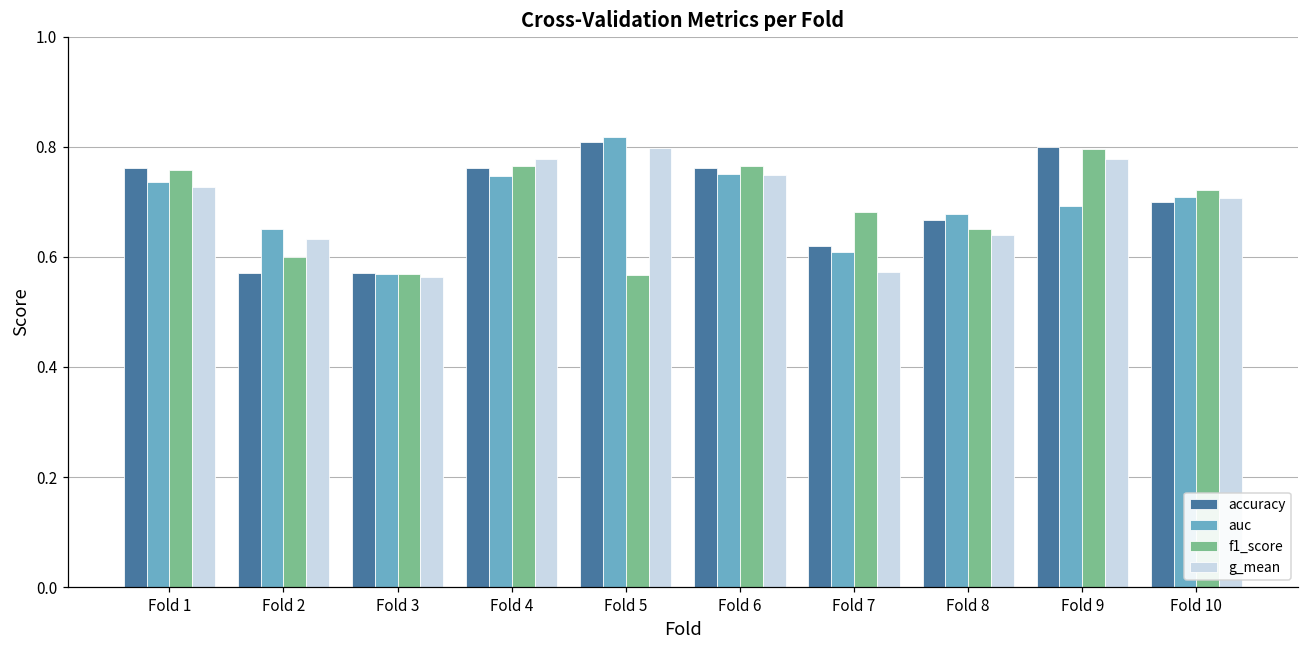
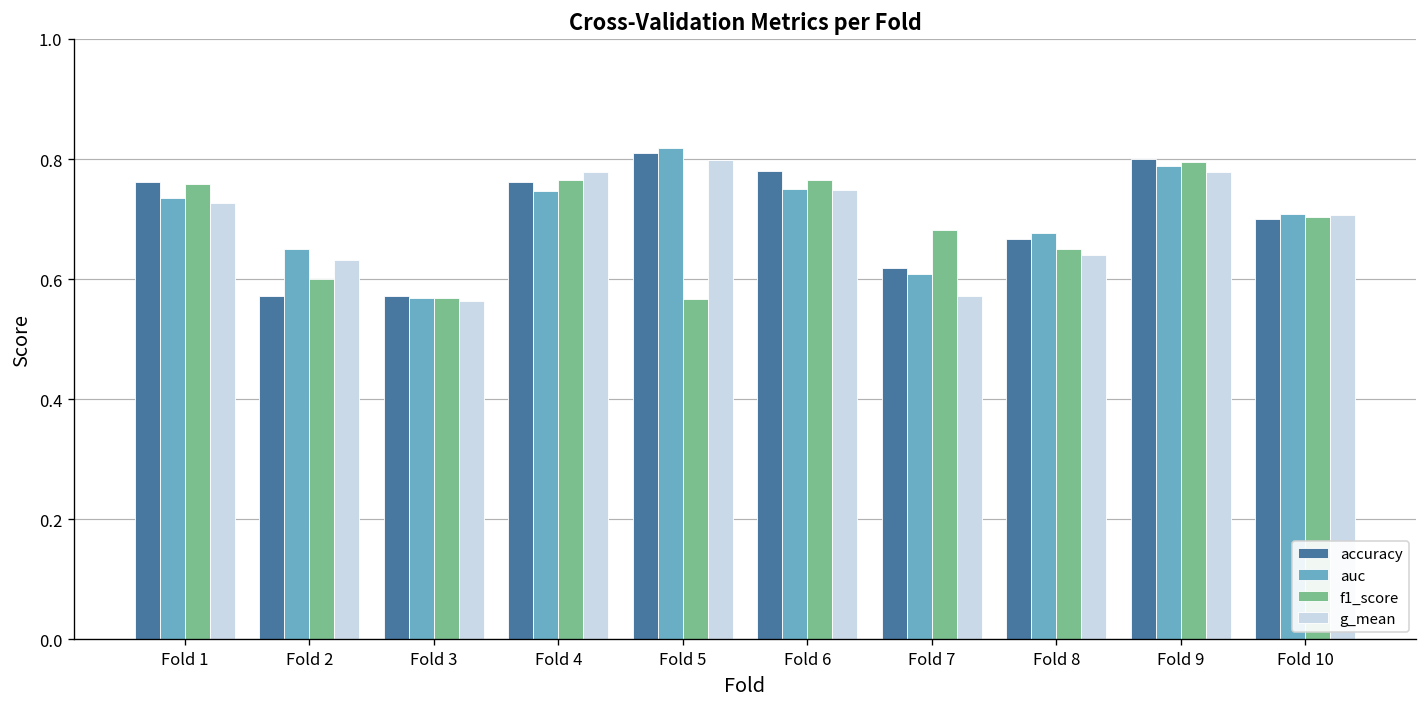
  {
    "accuracy": {
      "Fold 1": 0.76,
      "Fold 2": 0.57,
      "Fold 3": 0.57,
      "Fold 4": 0.76,
      "Fold 5": 0.81,
-     "Fold 6": 0.76,
+     "Fold 6": 0.78,
      "Fold 7": 0.62,
      "Fold 8": 0.67,
      "Fold 9": 0.80,
      "Fold 10": 0.70
    },
    "auc": {
      "Fold 1": 0.74,
      "Fold 2": 0.65,
      "Fold 3": 0.57,
      "Fold 4": 0.75,
      "Fold 5": 0.82,
      "Fold 6": 0.75,
      "Fold 7": 0.61,
      "Fold 8": 0.68,
-     "Fold 9": 0.69,
+     "Fold 9": 0.79,
      "Fold 10": 0.71
    },
    "f1_score": {
      "Fold 1": 0.76,
      "Fold 2": 0.60,
      "Fold 3": 0.57,
      "Fold 4": 0.77,
      "Fold 5": 0.57,
      "Fold 6": 0.77,
      "Fold 7": 0.68,
      "Fold 8": 0.65,
      "Fold 9": 0.80,
-     "Fold 10": 0.72
+     "Fold 10": 0.70
    },
    "g_mean": {
      "Fold 1": 0.73,
      "Fold 2": 0.63,
      "Fold 3": 0.56,
      "Fold 4": 0.78,
      "Fold 5": 0.80,
      "Fold 6": 0.75,
      "Fold 7": 0.57,
      "Fold 8": 0.64,
      "Fold 9": 0.78,
      "Fold 10": 0.71
    }
  }
